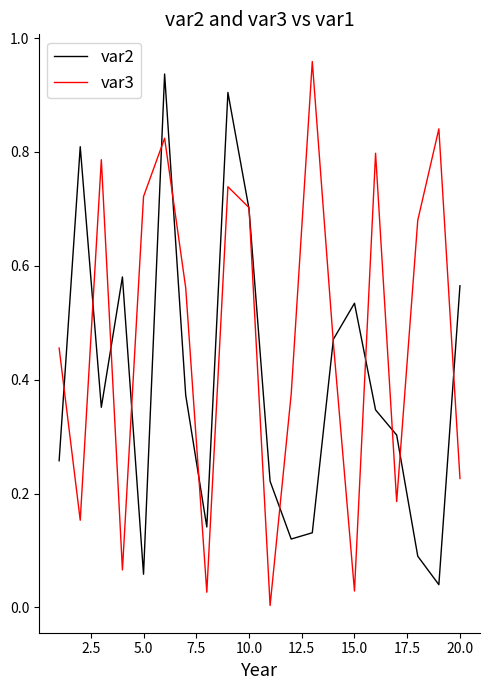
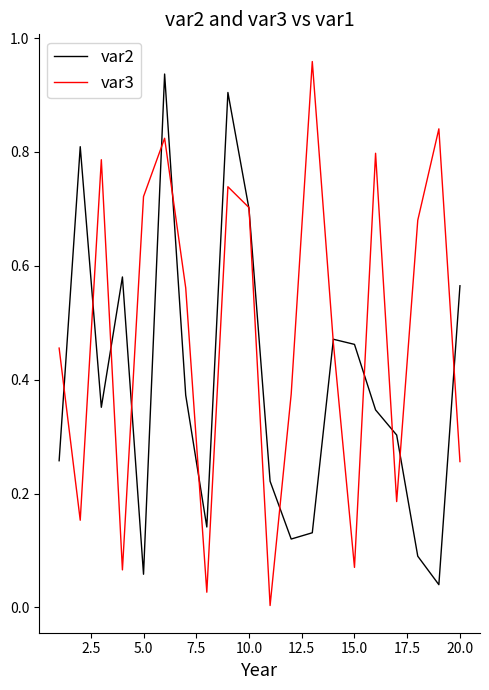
  {
    "var2": {
      "5.0": 0.06,
-     "15.0": 0.53,
+     "15.0": 0.46,
      "20.0": 0.56
    },
    "var3": {
      "5.0": 0.72,
-     "15.0": 0.03,
-     "20.0": 0.23
+     "15.0": 0.07,
+     "20.0": 0.26
    }
  }
